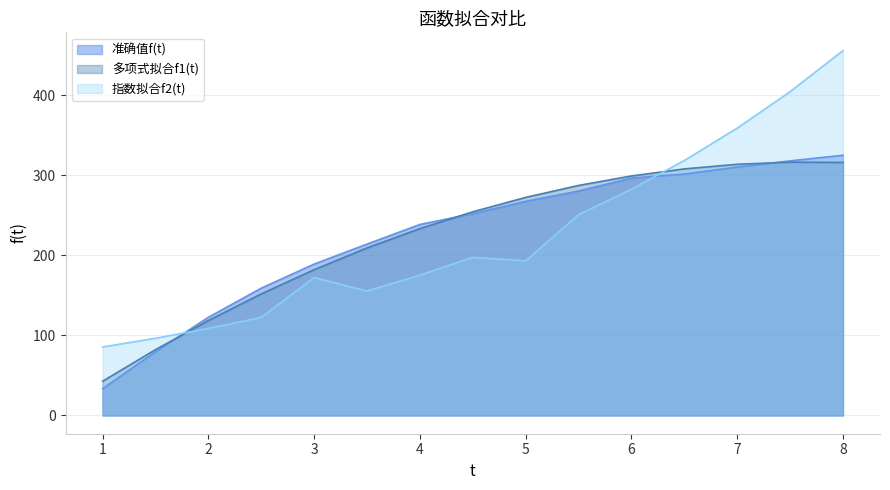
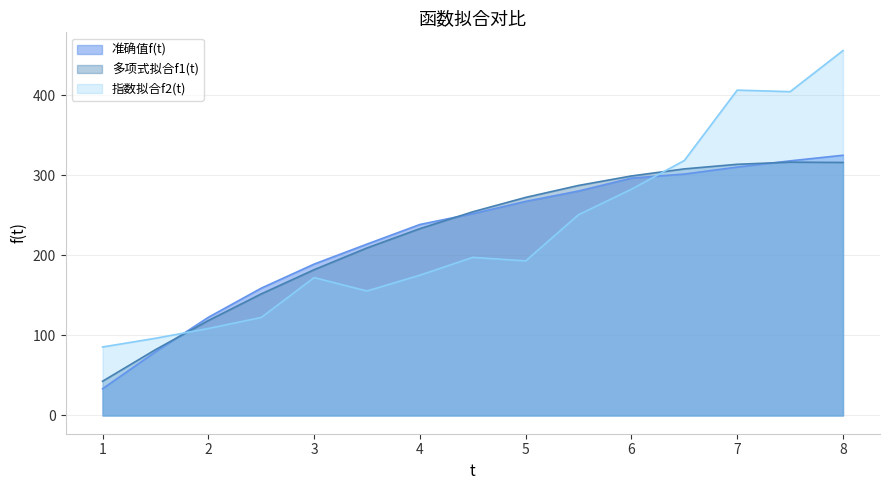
  {
    "指数拟合f2(t)": {
      "1": 90,
      "2": 110,
      "3": 170,
      "4": 180,
      "5": 190,
      "6": 280,
-     "7": 360,
+     "7": 410,
      "8": 460
    }
  }
